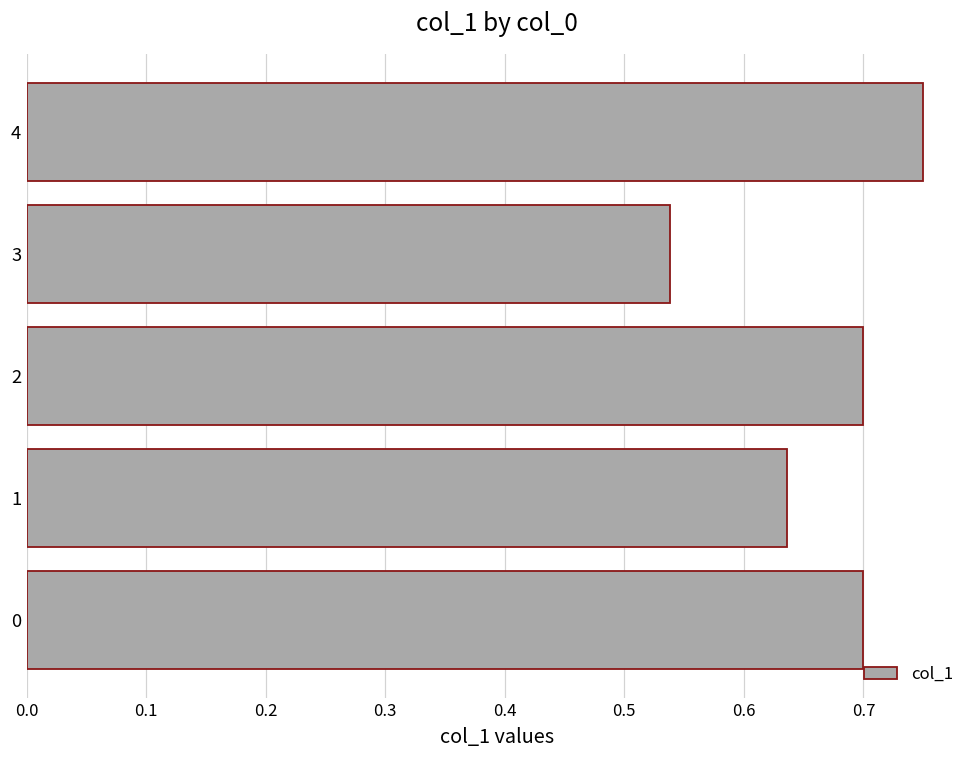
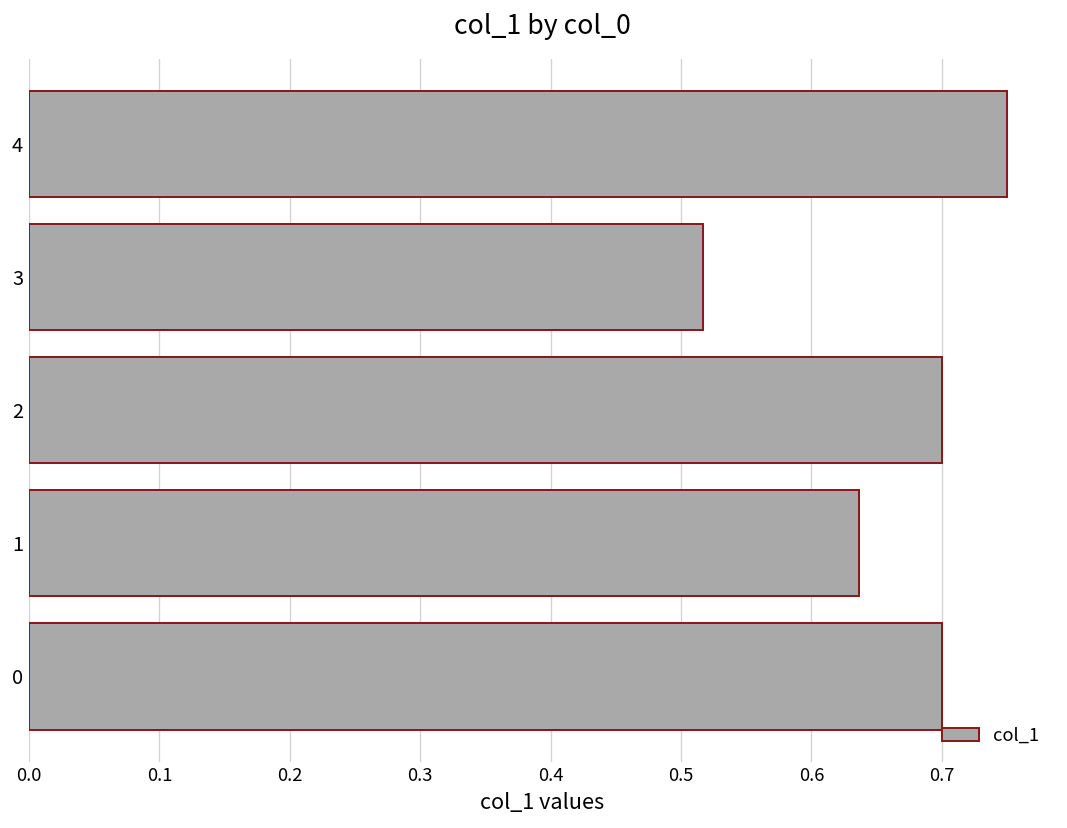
  {
    "4": 0.750,
-   "3": 0.538,
+   "3": 0.517,
    "2": 0.700,
    "1": 0.636,
    "0": 0.700
  }
